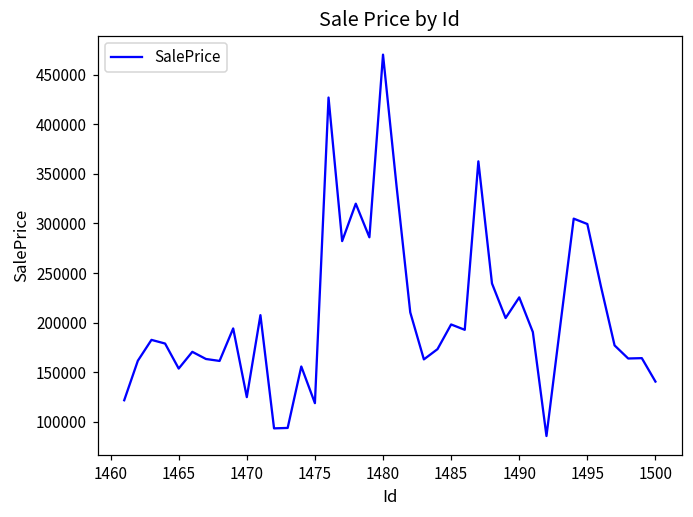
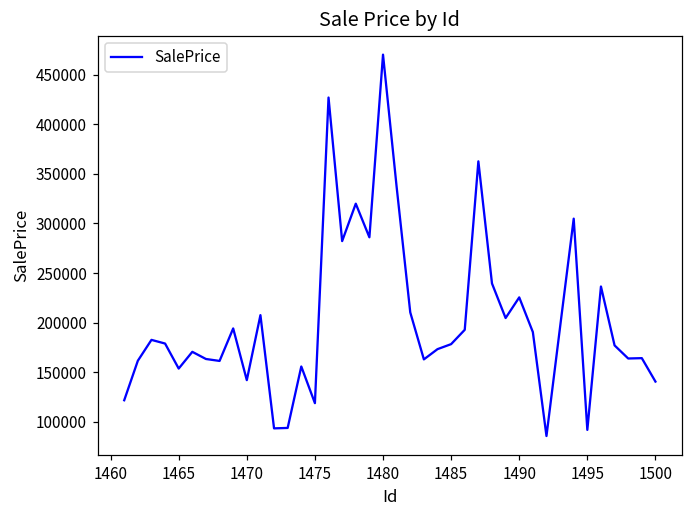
  {
    "1465": 150000,
-   "1470": 130000,
+   "1470": 140000,
    "1475": 120000,
    "1480": 470000,
-   "1485": 200000,
+   "1485": 180000,
    "1490": 230000,
-   "1495": 300000,
+   "1495": 90000,
    "1500": 140000
  }
